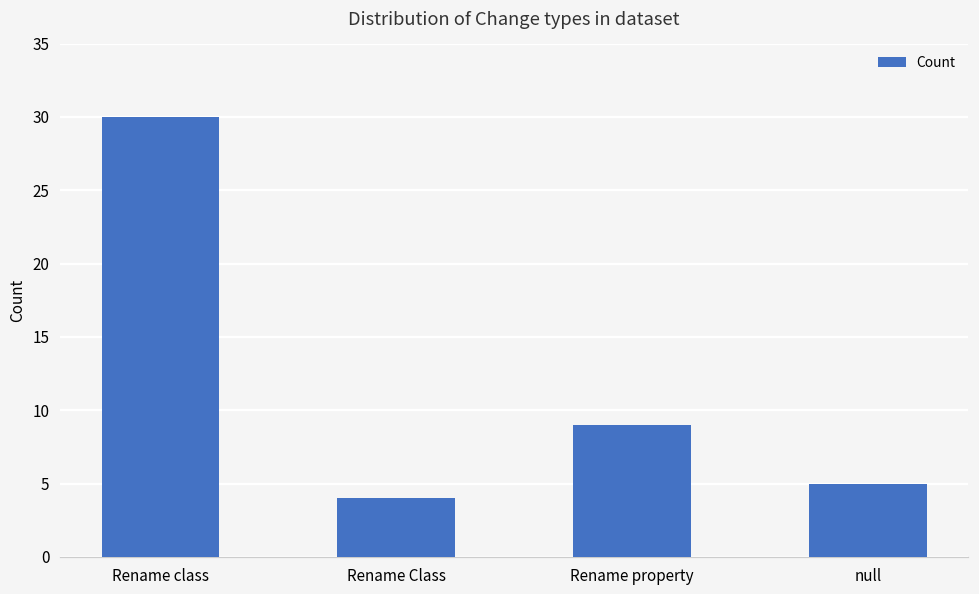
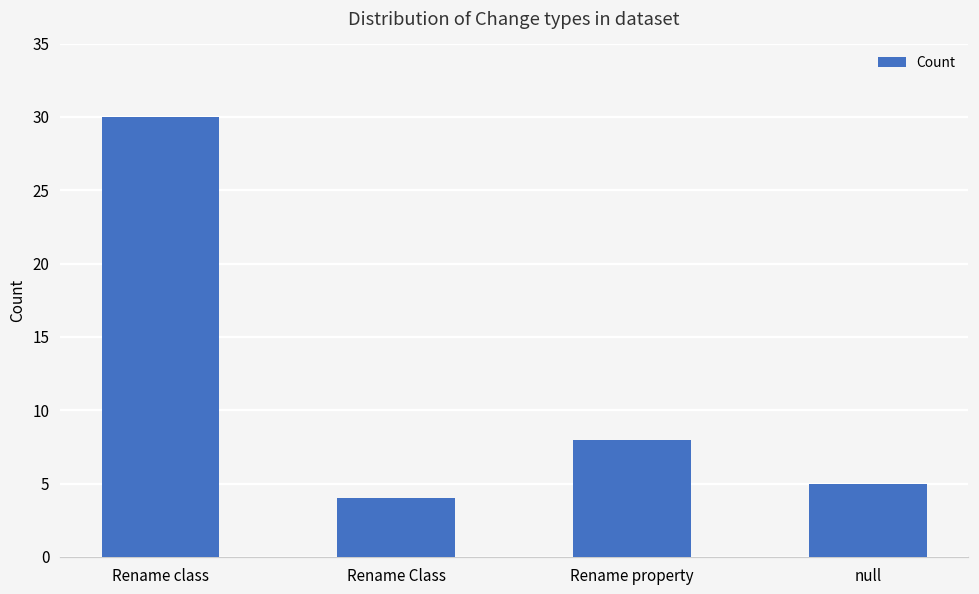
  {
    "Rename class": 30,
    "Rename Class": 4,
-   "Rename property": 9,
+   "Rename property": 8,
    "null": 5
  }
